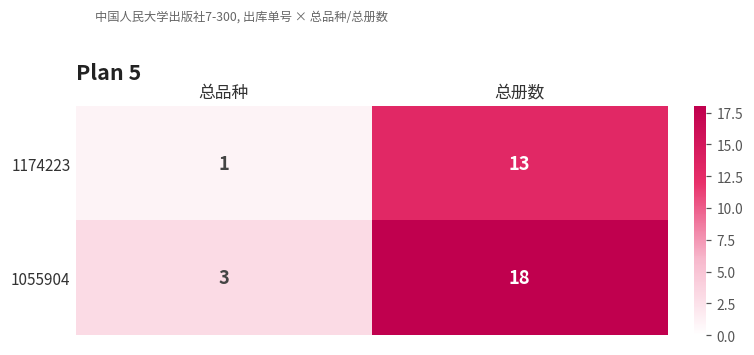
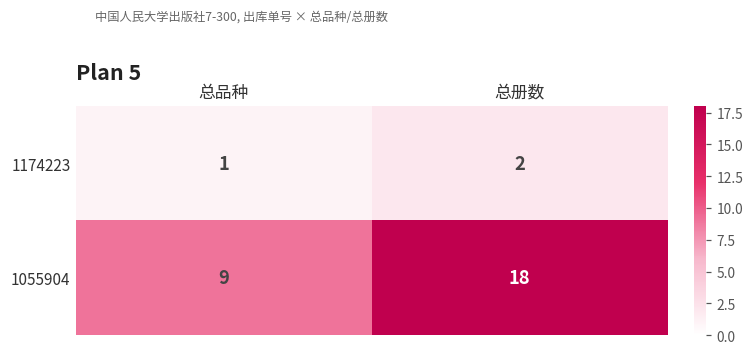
  {
    "1174223": {
      "总品种": 1,
-     "总册数": 13
+     "总册数": 2
    },
    "1055904": {
-     "总品种": 3,
+     "总品种": 9,
      "总册数": 18
    }
  }
